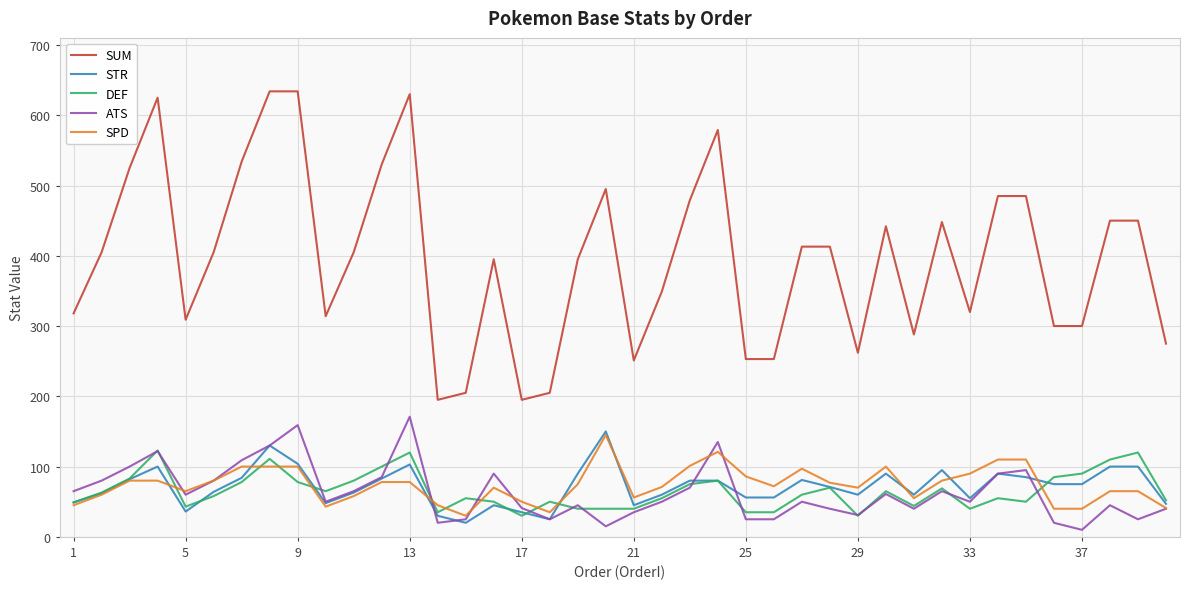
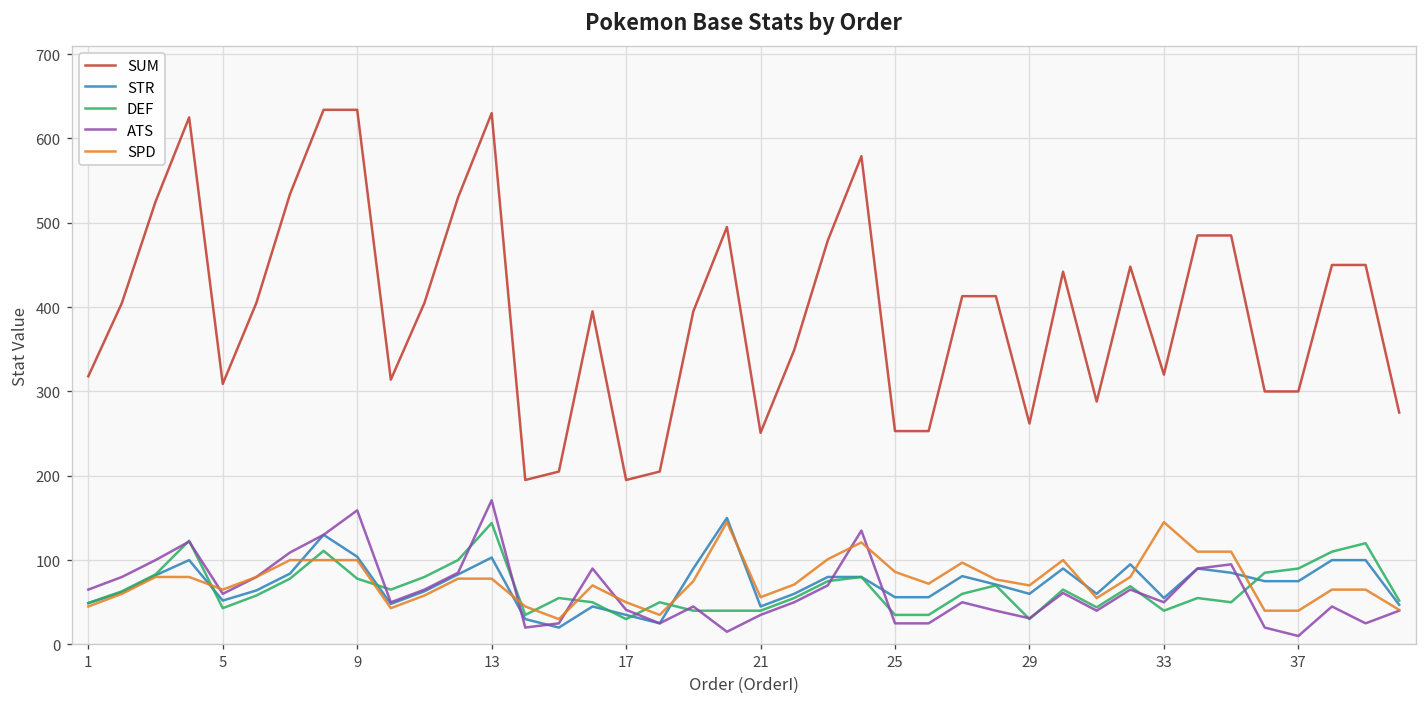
  {
    "SUM": {
      "1": 320,
      "5": 310,
      "9": 630,
      "13": 630,
      "17": 200,
      "21": 250,
      "25": 250,
      "29": 260,
      "33": 320,
      "37": 300
    },
    "STR": {
-     "5": 40,
+     "5": 50,
      "9": 100,
      "13": 100,
      "17": 40,
      "21": 50,
      "25": 60,
      "29": 60,
      "33": 60,
      "37": 80
    },
    "DEF": {
      "5": 40,
      "9": 80,
-     "13": 120,
+     "13": 140,
      "17": 30,
      "21": 40,
      "25": 40,
      "33": 40,
      "37": 90
    },
    "ATS": {
      "1": 70,
      "5": 60,
      "9": 160,
      "13": 170,
      "17": 40,
      "21": 40,
      "25": 30,
      "33": 50,
      "37": 10
    },
    "SPD": {
      "1": 50,
      "5": 70,
      "9": 100,
      "13": 80,
      "17": 50,
      "21": 60,
      "25": 90,
      "29": 70,
-     "33": 90,
+     "33": 150,
      "37": 40
    }
  }
